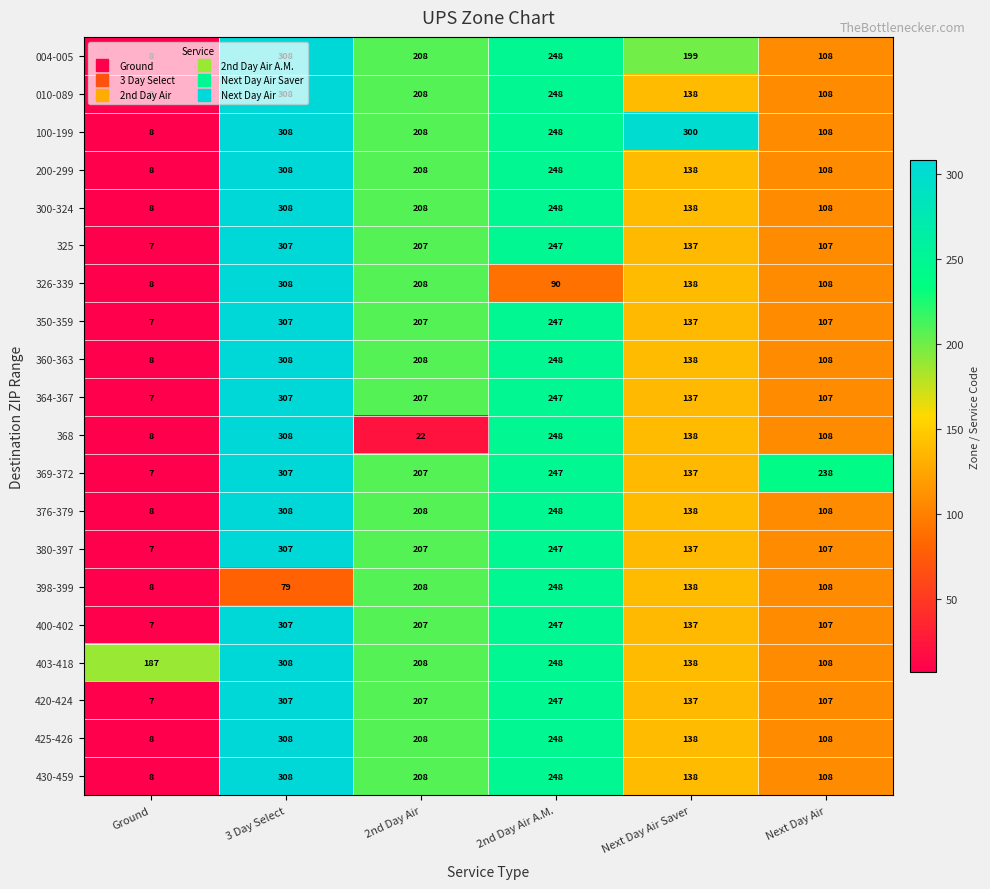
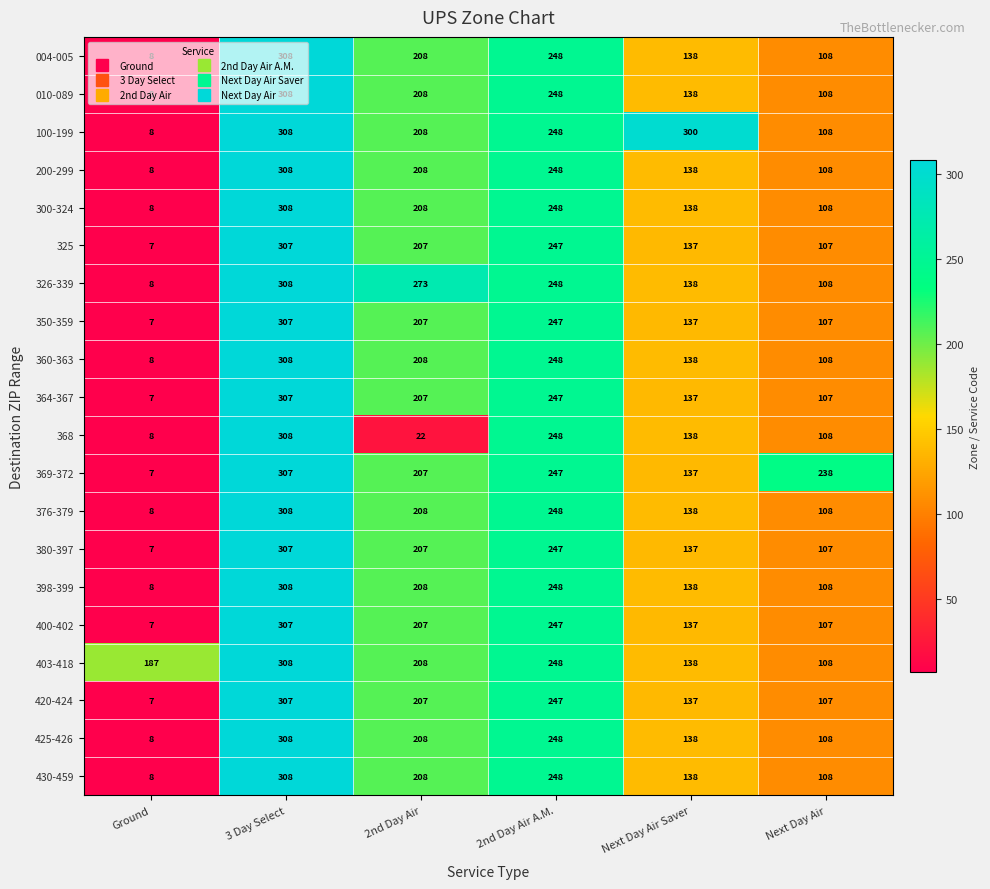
  {
    "004-005": {
      "2nd Day Air": 208,
      "2nd Day Air A.M.": 248,
-     "Next Day Air Saver": 199,
+     "Next Day Air Saver": 138,
      "Next Day Air": 108
    },
    "010-089": {
      "2nd Day Air": 208,
      "2nd Day Air A.M.": 248,
      "Next Day Air Saver": 138,
      "Next Day Air": 108
    },
    "100-199": {
      "Ground": 8,
      "3 Day Select": 308,
      "2nd Day Air": 208,
      "2nd Day Air A.M.": 248,
      "Next Day Air Saver": 300,
      "Next Day Air": 108
    },
    "200-299": {
      "Ground": 8,
      "3 Day Select": 308,
      "2nd Day Air": 208,
      "2nd Day Air A.M.": 248,
      "Next Day Air Saver": 138,
      "Next Day Air": 108
    },
    "300-324": {
      "Ground": 8,
      "3 Day Select": 308,
      "2nd Day Air": 208,
      "2nd Day Air A.M.": 248,
      "Next Day Air Saver": 138,
      "Next Day Air": 108
    },
    "325": {
      "Ground": 7,
      "3 Day Select": 307,
      "2nd Day Air": 207,
      "2nd Day Air A.M.": 247,
      "Next Day Air Saver": 137,
      "Next Day Air": 107
    },
    "326-339": {
      "Ground": 8,
      "3 Day Select": 308,
-     "2nd Day Air": 208,
-     "2nd Day Air A.M.": 90,
+     "2nd Day Air": 273,
+     "2nd Day Air A.M.": 248,
      "Next Day Air Saver": 138,
      "Next Day Air": 108
    },
    "350-359": {
      "Ground": 7,
      "3 Day Select": 307,
      "2nd Day Air": 207,
      "2nd Day Air A.M.": 247,
      "Next Day Air Saver": 137,
      "Next Day Air": 107
    },
    "360-363": {
      "Ground": 8,
      "3 Day Select": 308,
      "2nd Day Air": 208,
      "2nd Day Air A.M.": 248,
      "Next Day Air Saver": 138,
      "Next Day Air": 108
    },
    "364-367": {
      "Ground": 7,
      "3 Day Select": 307,
      "2nd Day Air": 207,
      "2nd Day Air A.M.": 247,
      "Next Day Air Saver": 137,
      "Next Day Air": 107
    },
    "368": {
      "Ground": 8,
      "3 Day Select": 308,
      "2nd Day Air": 22,
      "2nd Day Air A.M.": 248,
      "Next Day Air Saver": 138,
      "Next Day Air": 108
    },
    "369-372": {
      "Ground": 7,
      "3 Day Select": 307,
      "2nd Day Air": 207,
      "2nd Day Air A.M.": 247,
      "Next Day Air Saver": 137,
      "Next Day Air": 238
    },
    "376-379": {
      "Ground": 8,
      "3 Day Select": 308,
      "2nd Day Air": 208,
      "2nd Day Air A.M.": 248,
      "Next Day Air Saver": 138,
      "Next Day Air": 108
    },
    "380-397": {
      "Ground": 7,
      "3 Day Select": 307,
      "2nd Day Air": 207,
      "2nd Day Air A.M.": 247,
      "Next Day Air Saver": 137,
      "Next Day Air": 107
    },
    "398-399": {
      "Ground": 8,
-     "3 Day Select": 79,
+     "3 Day Select": 308,
      "2nd Day Air": 208,
      "2nd Day Air A.M.": 248,
      "Next Day Air Saver": 138,
      "Next Day Air": 108
    },
    "400-402": {
      "Ground": 7,
      "3 Day Select": 307,
      "2nd Day Air": 207,
      "2nd Day Air A.M.": 247,
      "Next Day Air Saver": 137,
      "Next Day Air": 107
    },
    "403-418": {
      "Ground": 187,
      "3 Day Select": 308,
      "2nd Day Air": 208,
      "2nd Day Air A.M.": 248,
      "Next Day Air Saver": 138,
      "Next Day Air": 108
    },
    "420-424": {
      "Ground": 7,
      "3 Day Select": 307,
      "2nd Day Air": 207,
      "2nd Day Air A.M.": 247,
      "Next Day Air Saver": 137,
      "Next Day Air": 107
    },
    "425-426": {
      "Ground": 8,
      "3 Day Select": 308,
      "2nd Day Air": 208,
      "2nd Day Air A.M.": 248,
      "Next Day Air Saver": 138,
      "Next Day Air": 108
    },
    "430-459": {
      "Ground": 8,
      "3 Day Select": 308,
      "2nd Day Air": 208,
      "2nd Day Air A.M.": 248,
      "Next Day Air Saver": 138,
      "Next Day Air": 108
    }
  }
